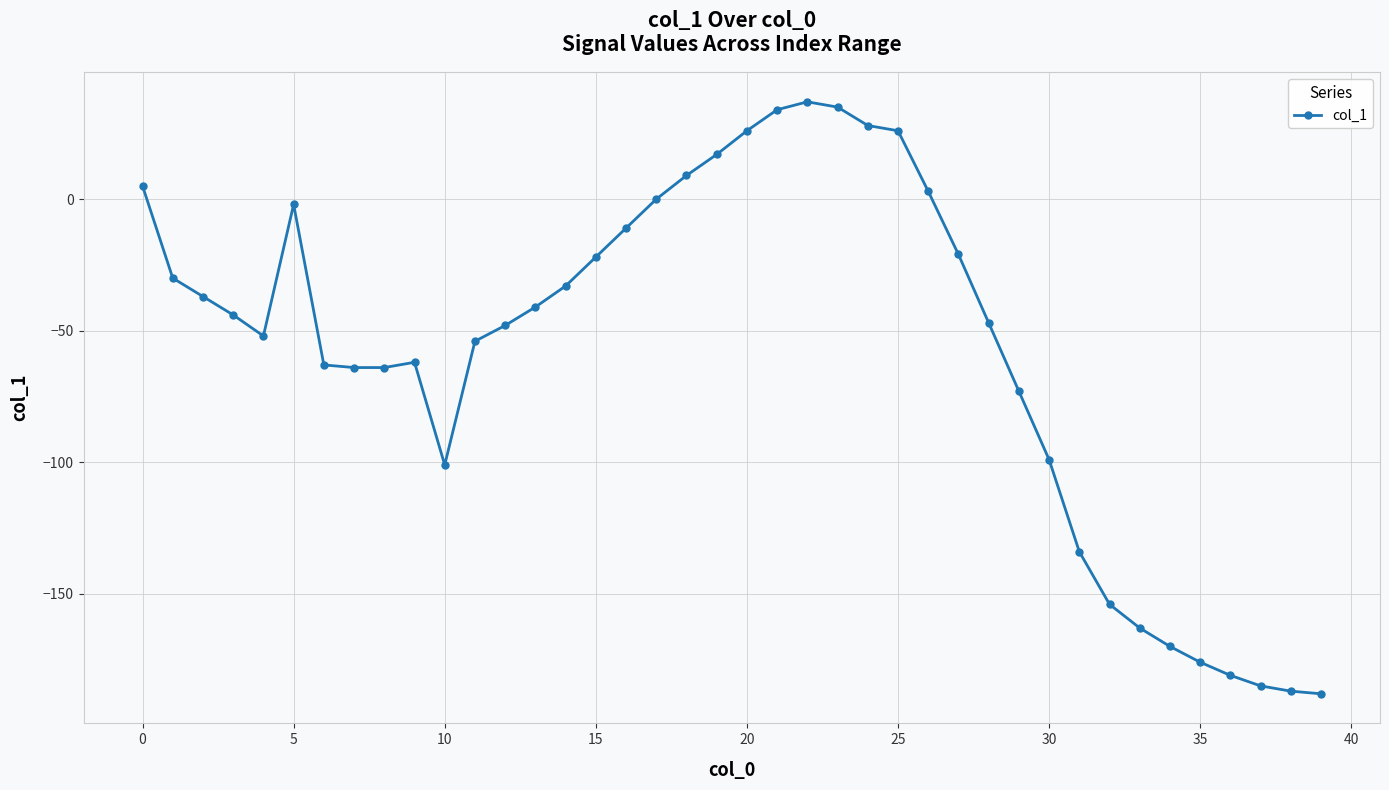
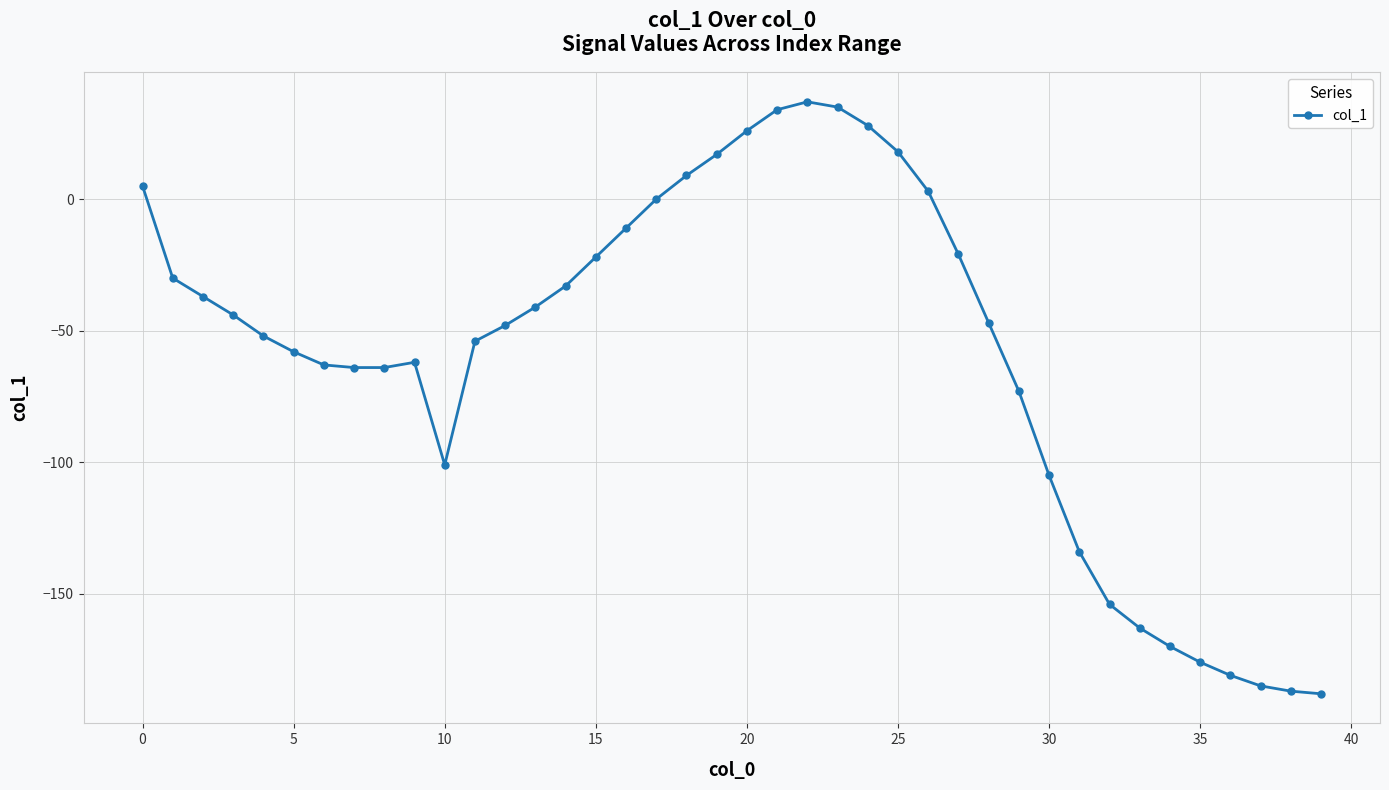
  {
    "0": 5,
-   "5": -2,
+   "5": -58,
    "10": -101,
    "15": -22,
    "20": 26,
-   "25": 26,
-   "30": -99,
+   "25": 18,
+   "30": -105,
    "35": -176
  }
